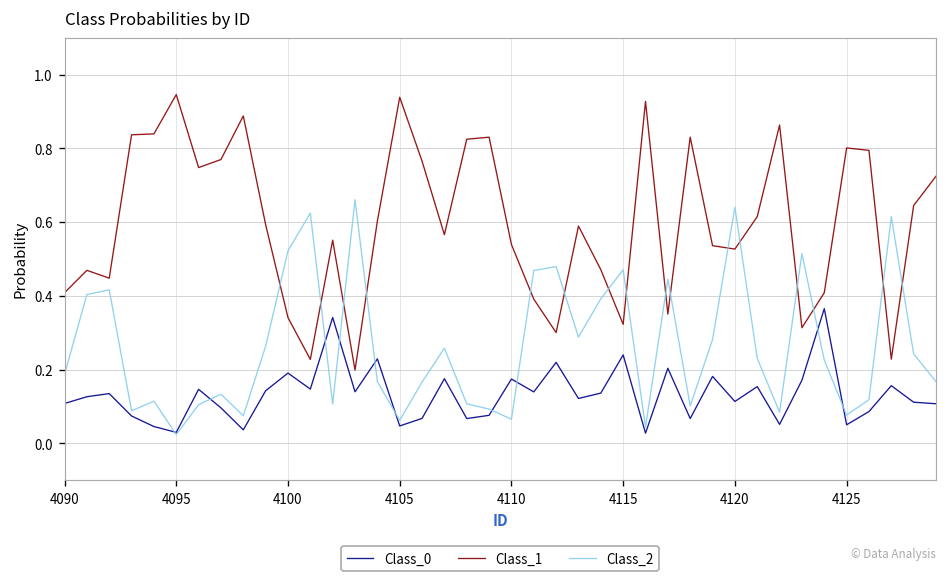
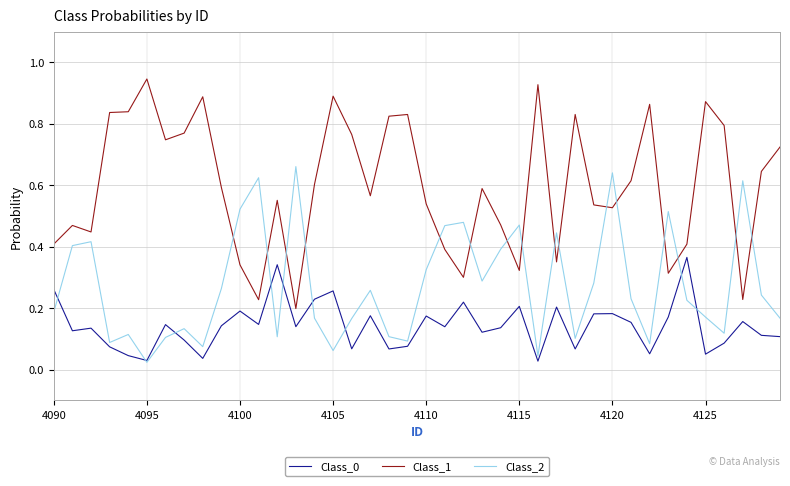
  {
    "Class_0": {
-     "4090": 0.11,
+     "4090": 0.26,
      "4100": 0.19,
-     "4105": 0.05,
+     "4105": 0.26,
      "4110": 0.17,
-     "4115": 0.24,
-     "4120": 0.11,
+     "4115": 0.21,
+     "4120": 0.18,
      "4125": 0.05
    },
    "Class_1": {
      "4090": 0.41,
      "4095": 0.95,
      "4100": 0.34,
-     "4105": 0.94,
+     "4105": 0.89,
      "4110": 0.54,
      "4115": 0.32,
      "4120": 0.53,
-     "4125": 0.80
+     "4125": 0.87
    },
    "Class_2": {
      "4090": 0.19,
      "4100": 0.52,
      "4105": 0.06,
-     "4110": 0.07,
+     "4110": 0.33,
      "4115": 0.47,
      "4120": 0.64,
-     "4125": 0.08
+     "4125": 0.17
    }
  }
